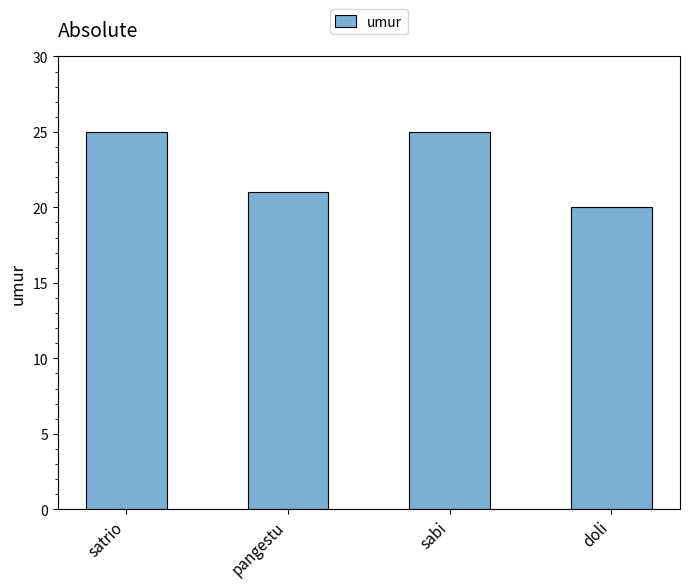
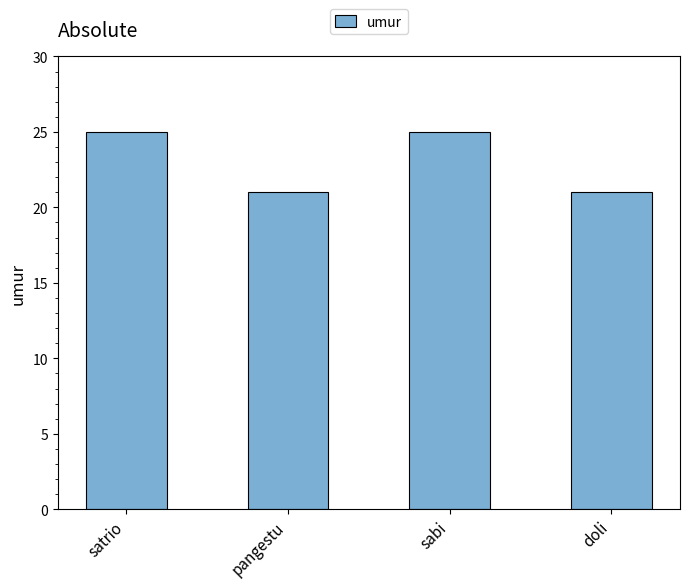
  {
    "satrio": 25,
    "pangestu": 21,
    "sabi": 25,
-   "doli": 20
+   "doli": 21
  }
